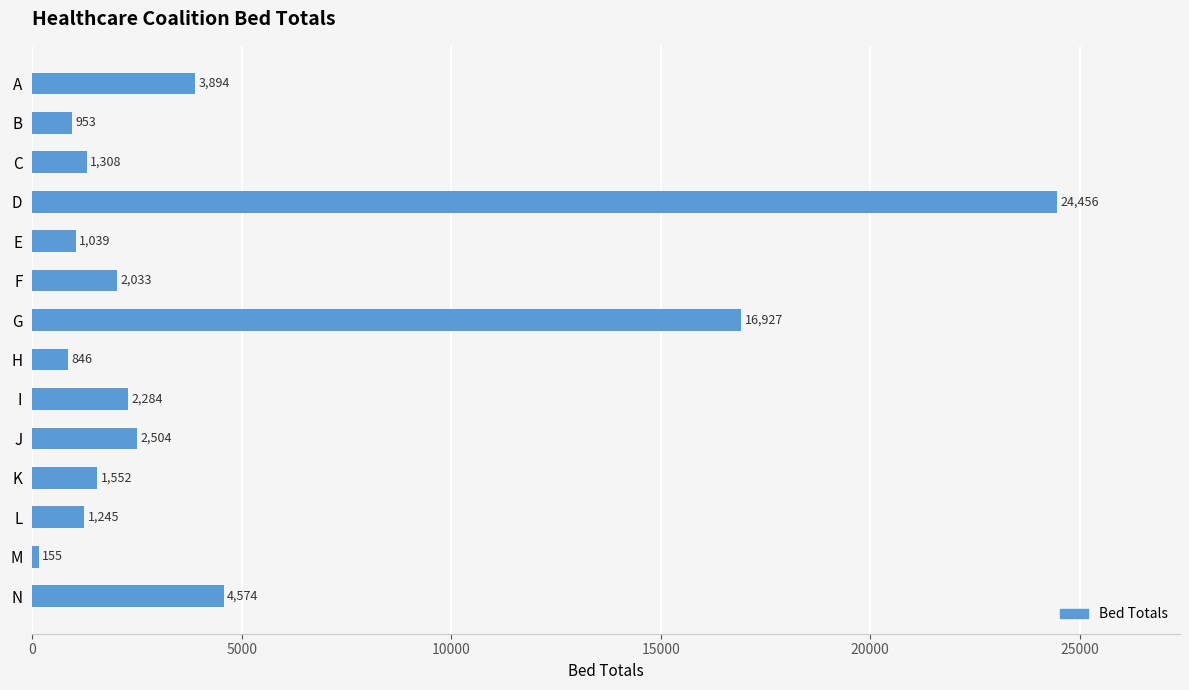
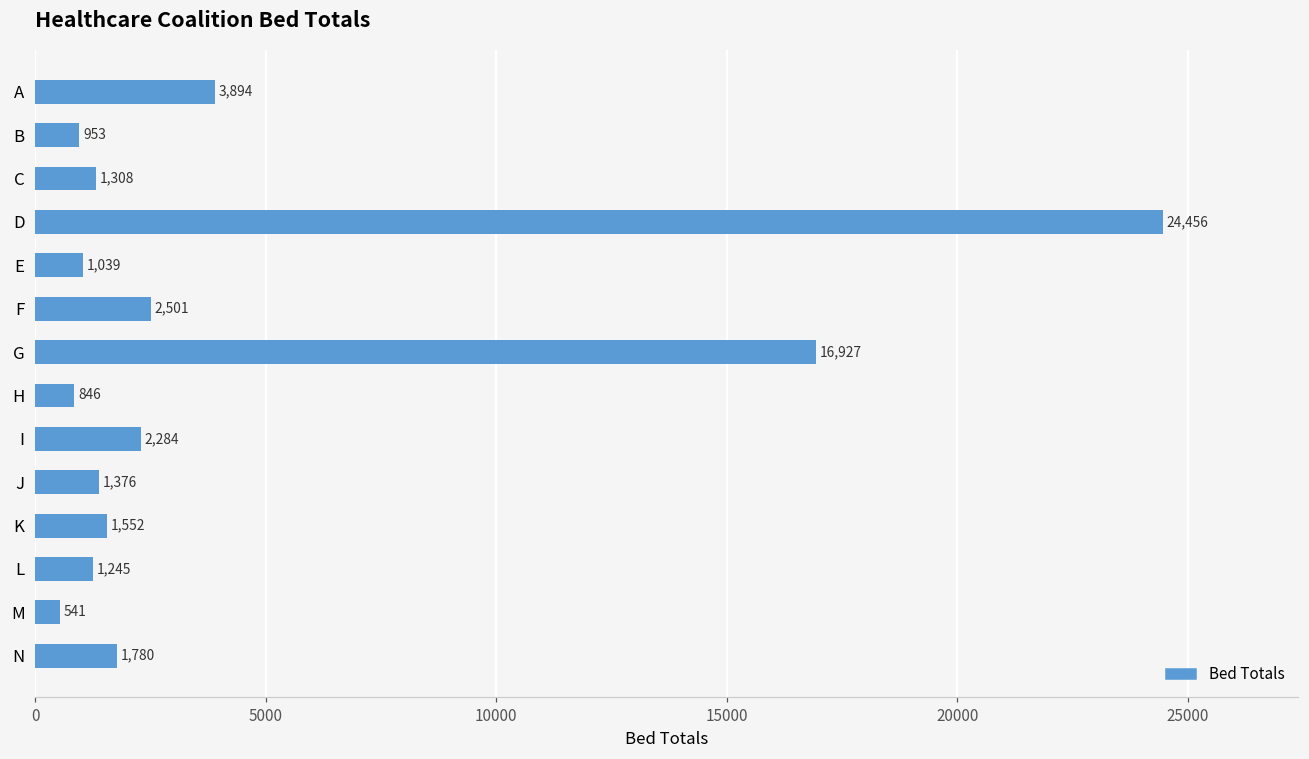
  {
    "A": "3,894",
    "B": "953",
    "C": "1,308",
    "D": "24,456",
    "E": "1,039",
-   "F": "2,033",
+   "F": "2,501",
    "G": "16,927",
    "H": "846",
    "I": "2,284",
-   "J": "2,504",
+   "J": "1,376",
    "K": "1,552",
    "L": "1,245",
-   "M": "155",
-   "N": "4,574"
+   "M": "541",
+   "N": "1,780"
  }
